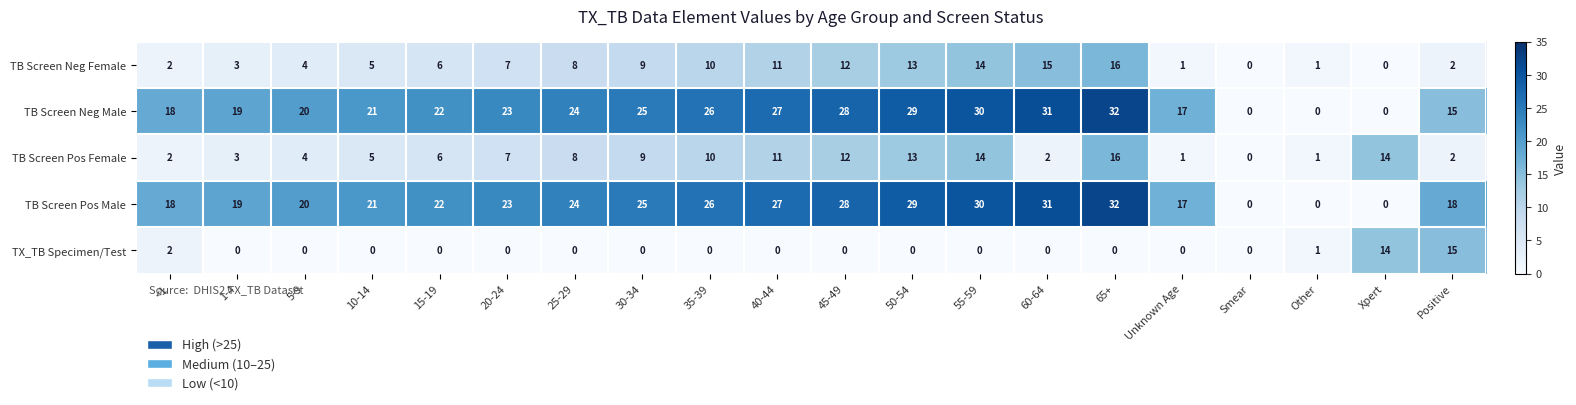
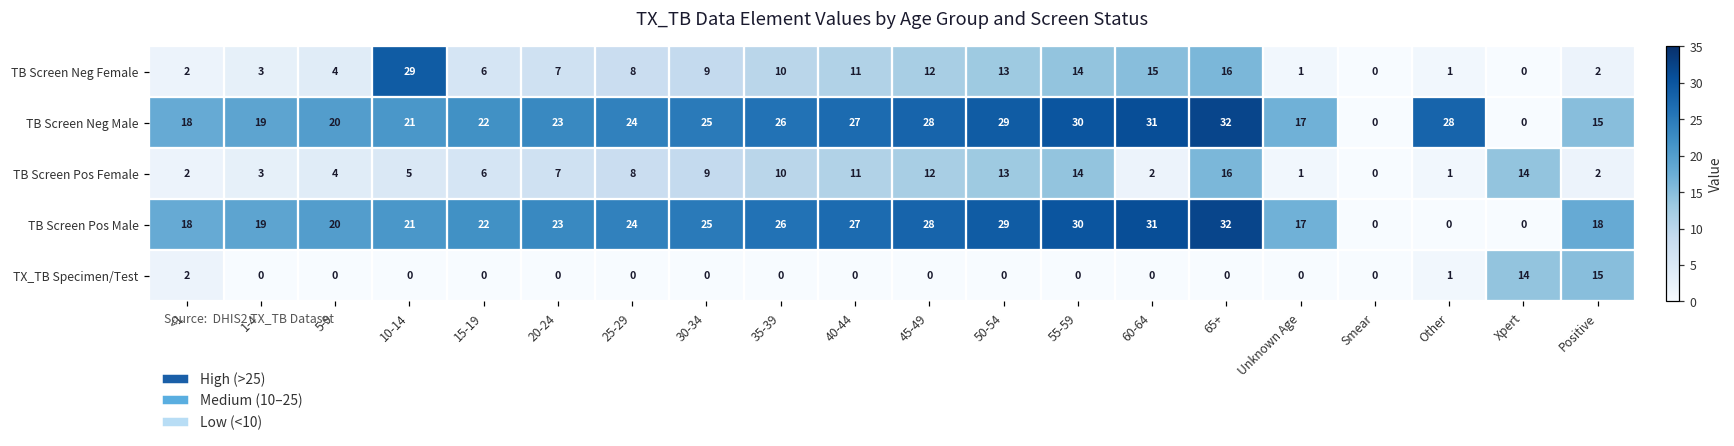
  {
    "TB Screen Neg Female": {
      "<1": 2,
      "1-4": 3,
      "5-9": 4,
-     "10-14": 5,
+     "10-14": 29,
      "15-19": 6,
      "20-24": 7,
      "25-29": 8,
      "30-34": 9,
      "35-39": 10,
      "40-44": 11,
      "45-49": 12,
      "50-54": 13,
      "55-59": 14,
      "60-64": 15,
      "65+": 16,
      "Unknown Age": 1,
      "Smear": 0,
      "Other": 1,
      "Xpert": 0,
      "Positive": 2
    },
    "TB Screen Neg Male": {
      "<1": 18,
      "1-4": 19,
      "5-9": 20,
      "10-14": 21,
      "15-19": 22,
      "20-24": 23,
      "25-29": 24,
      "30-34": 25,
      "35-39": 26,
      "40-44": 27,
      "45-49": 28,
      "50-54": 29,
      "55-59": 30,
      "60-64": 31,
      "65+": 32,
      "Unknown Age": 17,
      "Smear": 0,
-     "Other": 0,
+     "Other": 28,
      "Xpert": 0,
      "Positive": 15
    },
    "TB Screen Pos Female": {
      "<1": 2,
      "1-4": 3,
      "5-9": 4,
      "10-14": 5,
      "15-19": 6,
      "20-24": 7,
      "25-29": 8,
      "30-34": 9,
      "35-39": 10,
      "40-44": 11,
      "45-49": 12,
      "50-54": 13,
      "55-59": 14,
      "60-64": 2,
      "65+": 16,
      "Unknown Age": 1,
      "Smear": 0,
      "Other": 1,
      "Xpert": 14,
      "Positive": 2
    },
    "TB Screen Pos Male": {
      "<1": 18,
      "1-4": 19,
      "5-9": 20,
      "10-14": 21,
      "15-19": 22,
      "20-24": 23,
      "25-29": 24,
      "30-34": 25,
      "35-39": 26,
      "40-44": 27,
      "45-49": 28,
      "50-54": 29,
      "55-59": 30,
      "60-64": 31,
      "65+": 32,
      "Unknown Age": 17,
      "Smear": 0,
      "Other": 0,
      "Xpert": 0,
      "Positive": 18
    },
    "TX_TB Specimen/Test": {
      "<1": 2,
      "1-4": 0,
      "5-9": 0,
      "10-14": 0,
      "15-19": 0,
      "20-24": 0,
      "25-29": 0,
      "30-34": 0,
      "35-39": 0,
      "40-44": 0,
      "45-49": 0,
      "50-54": 0,
      "55-59": 0,
      "60-64": 0,
      "65+": 0,
      "Unknown Age": 0,
      "Smear": 0,
      "Other": 1,
      "Xpert": 14,
      "Positive": 15
    }
  }
